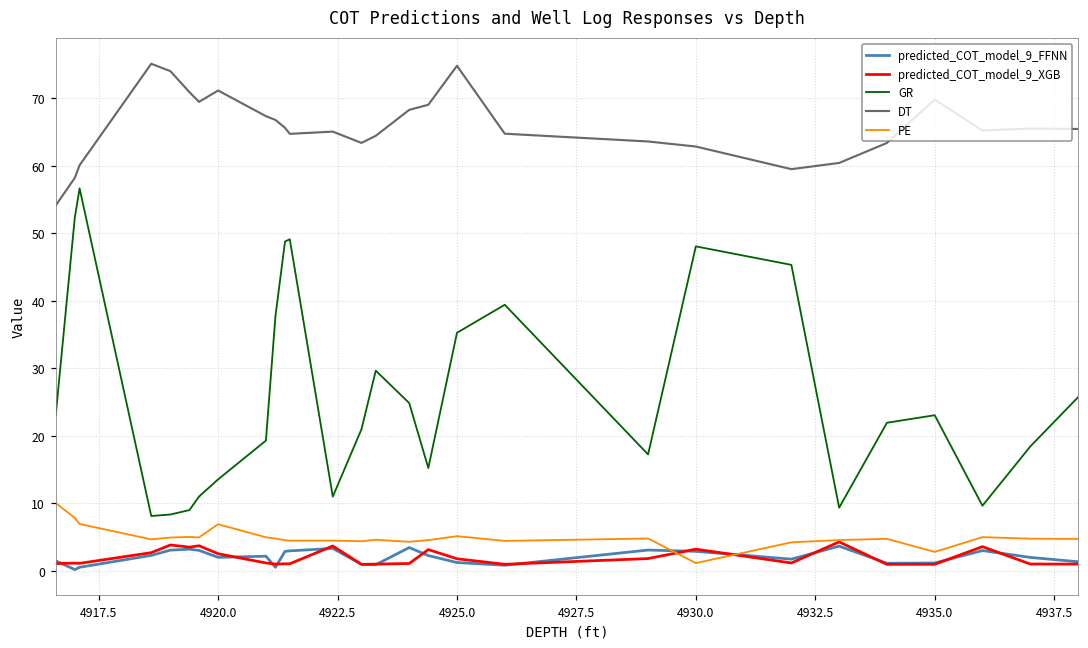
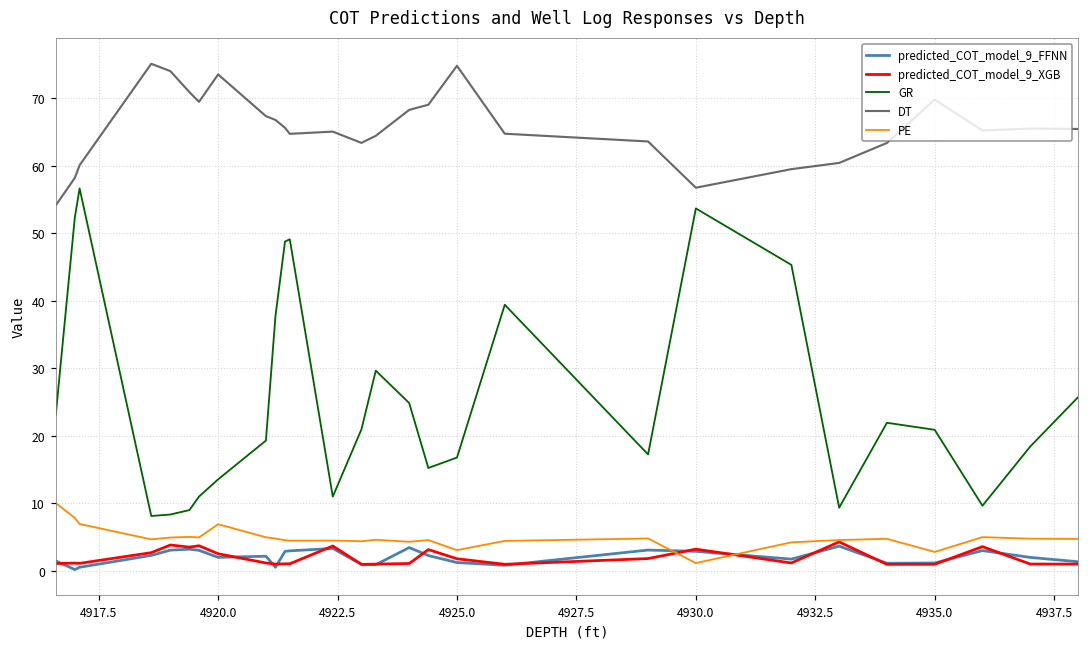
  {
    "predicted_COT_model_9_FFNN": {
      "4920.0": 2,
      "4925.0": 1
    },
    "predicted_COT_model_9_XGB": {
      "4920.0": 3,
      "4925.0": 2
    },
    "GR": {
      "4920.0": 14,
-     "4925.0": 35,
-     "4930.0": 48,
-     "4935.0": 23
+     "4925.0": 17,
+     "4930.0": 54,
+     "4935.0": 21
    },
    "DT": {
-     "4920.0": 71,
+     "4920.0": 74,
      "4925.0": 75,
-     "4930.0": 63
+     "4930.0": 57
    },
    "PE": {
      "4920.0": 7,
-     "4925.0": 5,
+     "4925.0": 3,
      "4930.0": 1,
      "4935.0": 3
    }
  }
